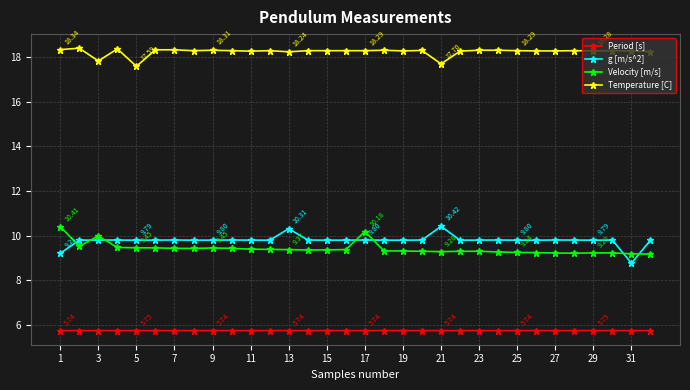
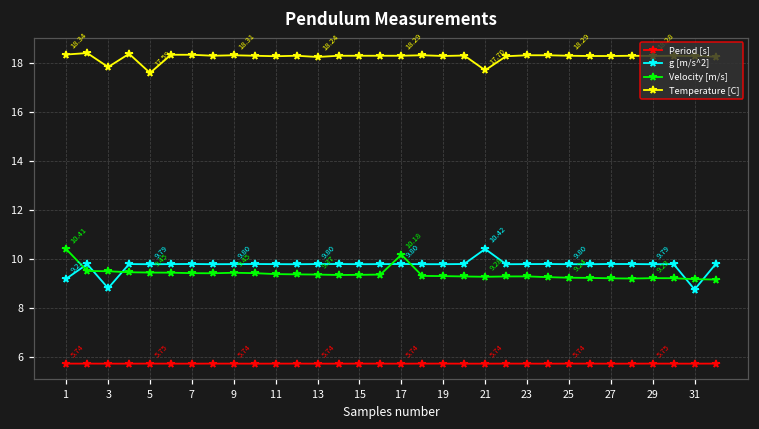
  {
    "Period [s]": {
      "5": 5.75,
      "21": 5.74,
      "29": 5.75
    },
    "g [m/s^2]": {
-     "3": 9.8,
-     "13": 10.31,
+     "3": 8.8,
+     "13": 9.80,
      "21": 10.42
    },
    "Velocity [m/s]": {
-     "3": 10.0,
+     "3": 9.5,
      "7": 9.4,
      "11": 9.4,
      "15": 9.4,
      "19": 9.3,
      "23": 9.3,
      "27": 9.2,
      "31": 9.2
    },
    "Temperature [C]": {
      "1": 18.34,
      "9": 18.31,
      "13": 18.24,
      "17": 18.29,
      "25": 18.29
    }
  }
